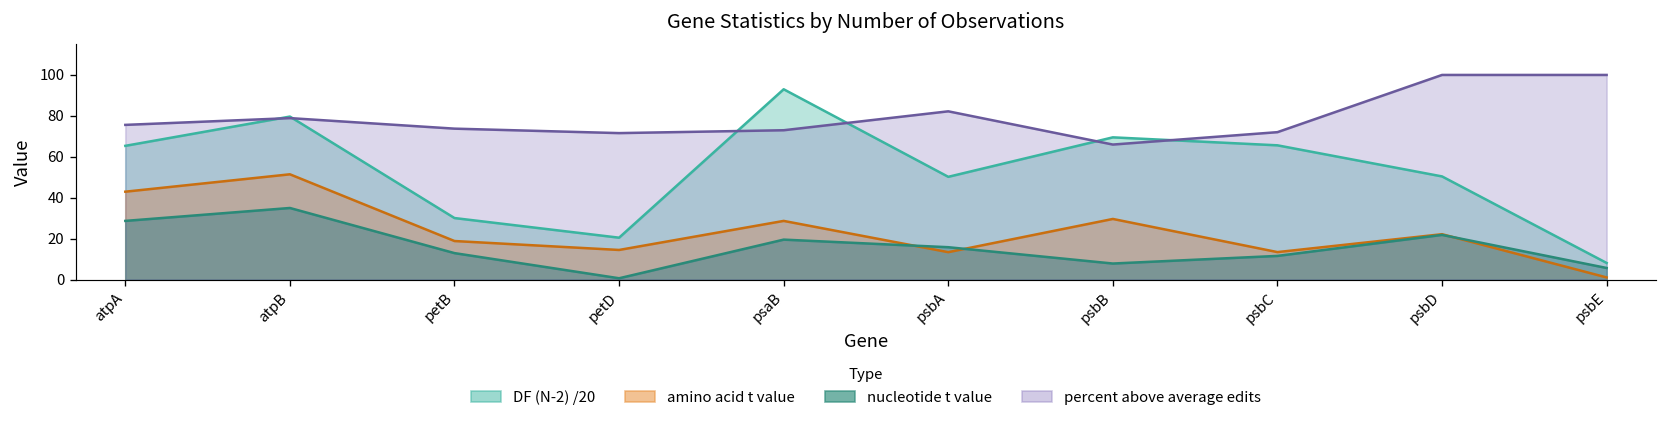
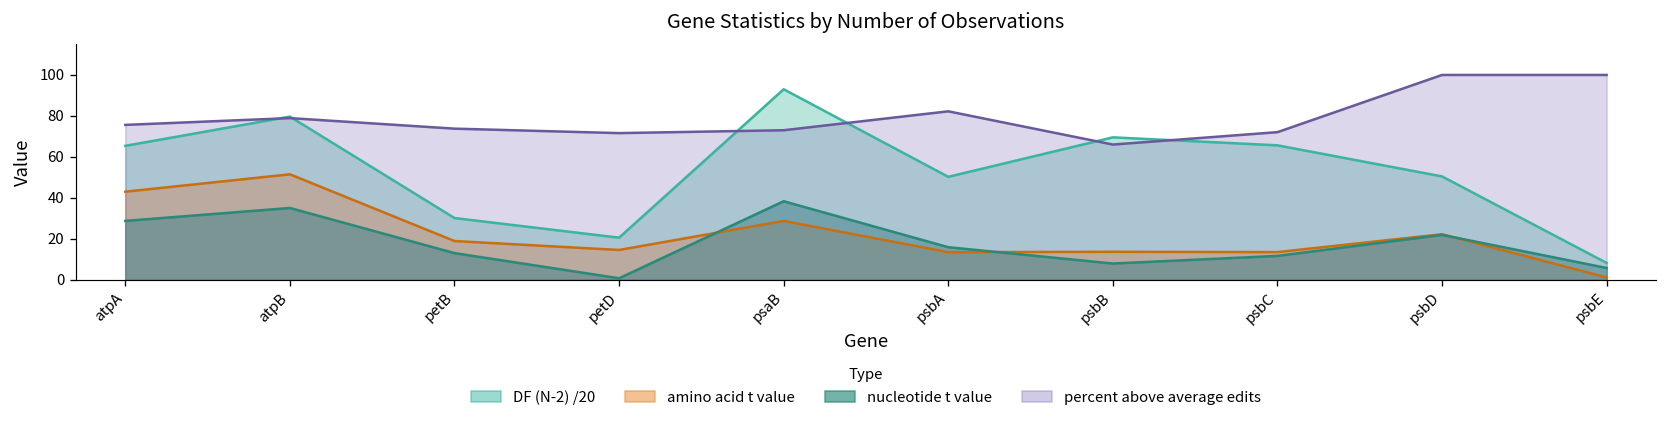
  {
    "amino acid t value": {
      "atpA": 43,
      "atpB": 51,
      "petB": 19,
      "petD": 14,
      "psaB": 29,
      "psbA": 13,
-     "psbB": 30,
+     "psbB": 14,
      "psbC": 13,
      "psbE": 1
    },
    "nucleotide t value": {
      "atpA": 29,
      "atpB": 35,
      "petB": 13,
      "petD": 1,
-     "psaB": 20,
+     "psaB": 38,
      "psbA": 16,
      "psbB": 8,
      "psbC": 12,
      "psbE": 6
    }
  }
